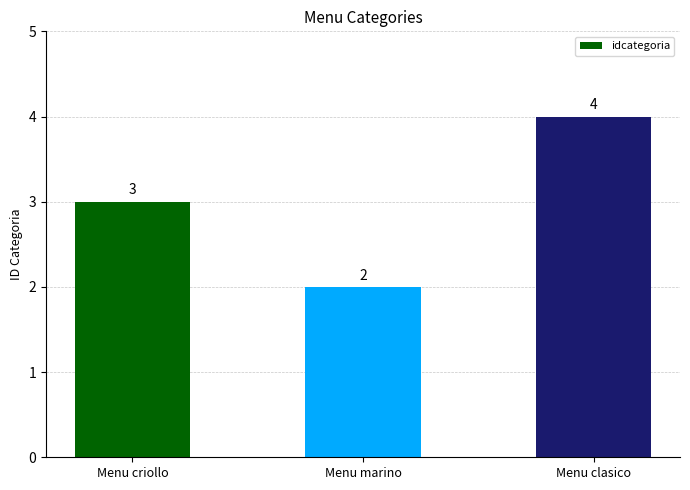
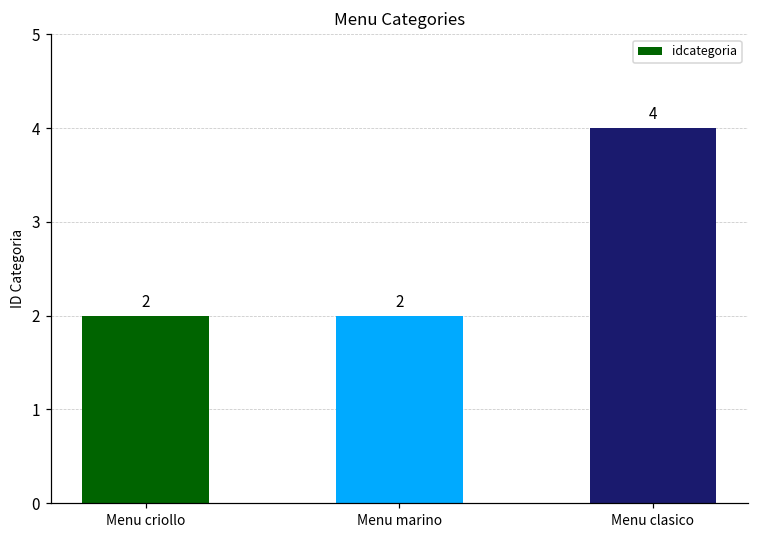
  {
-   "Menu criollo": 3,
+   "Menu criollo": 2,
    "Menu marino": 2,
    "Menu clasico": 4
  }
